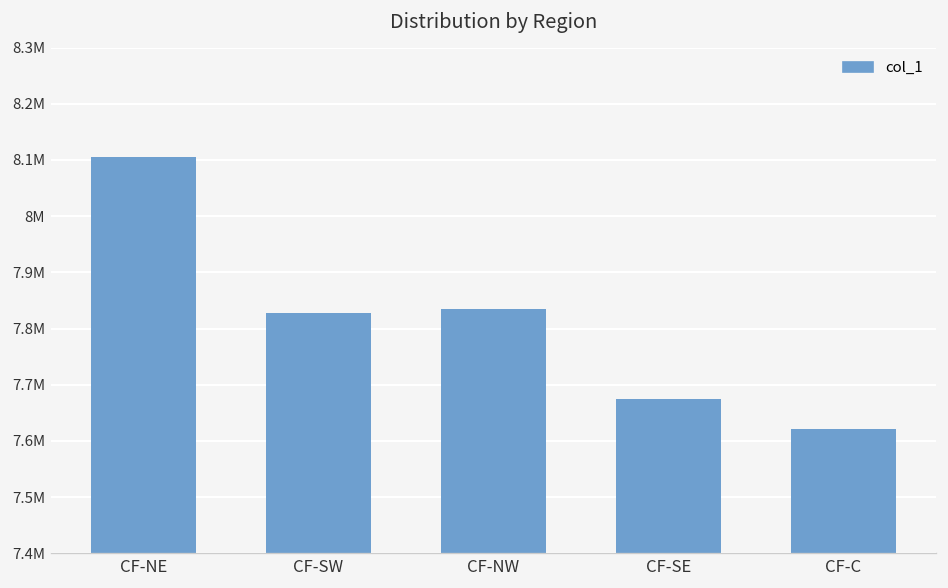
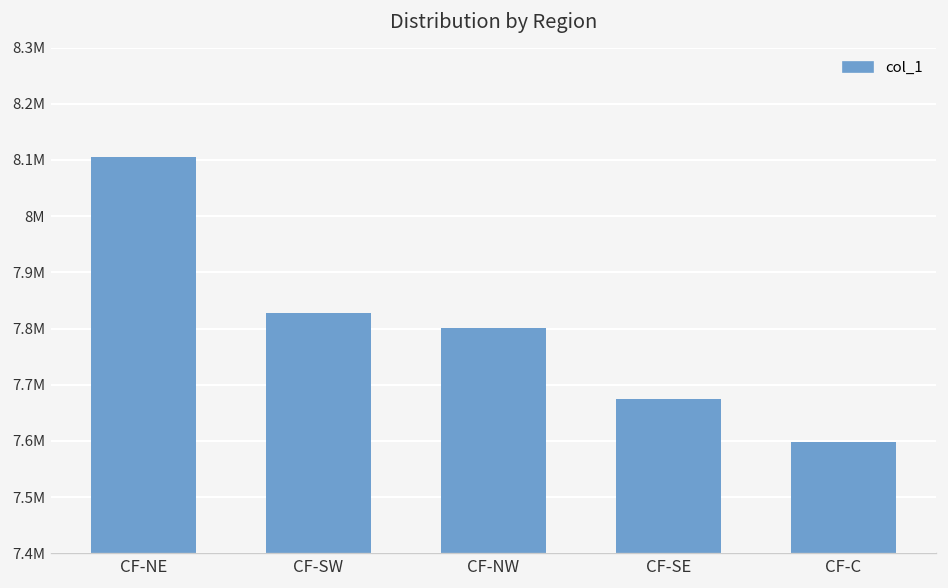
  {
    "CF-NE": 8110000,
    "CF-SW": 7830000,
-   "CF-NW": 7830000,
+   "CF-NW": 7800000,
    "CF-SE": 7680000,
-   "CF-C": 7620000
+   "CF-C": 7600000
  }
